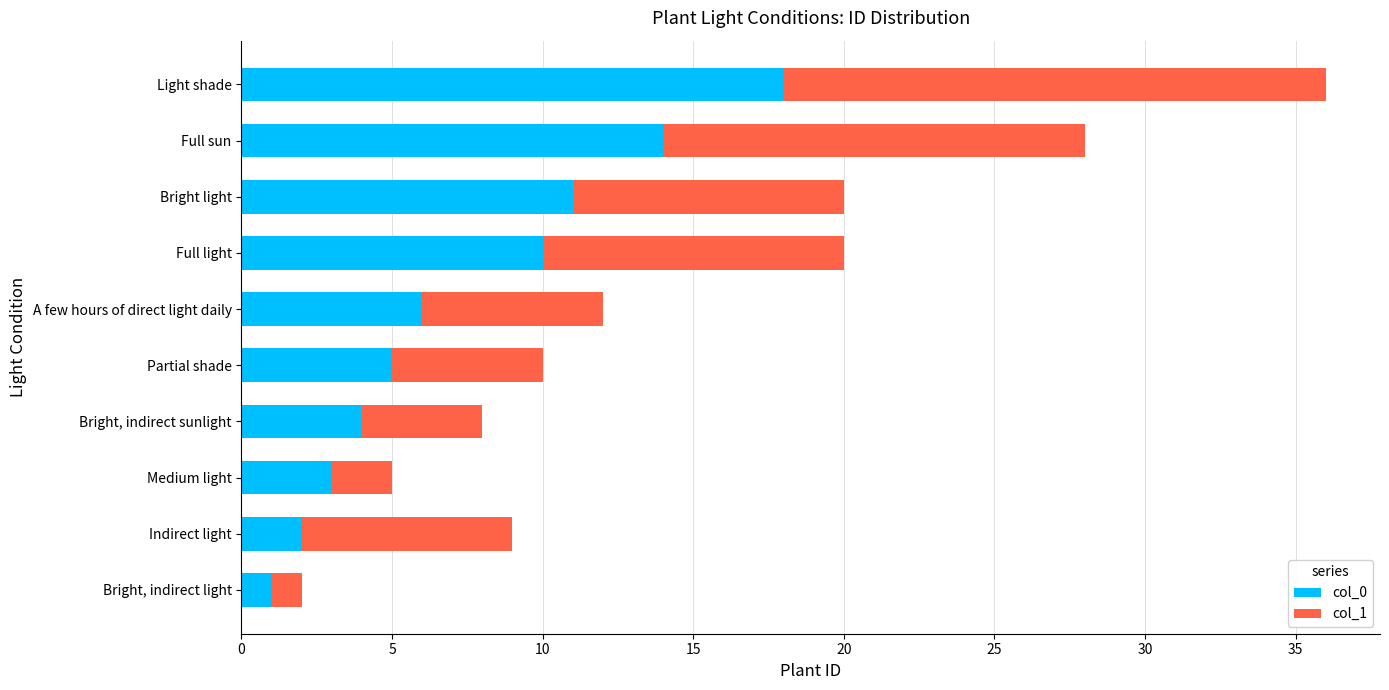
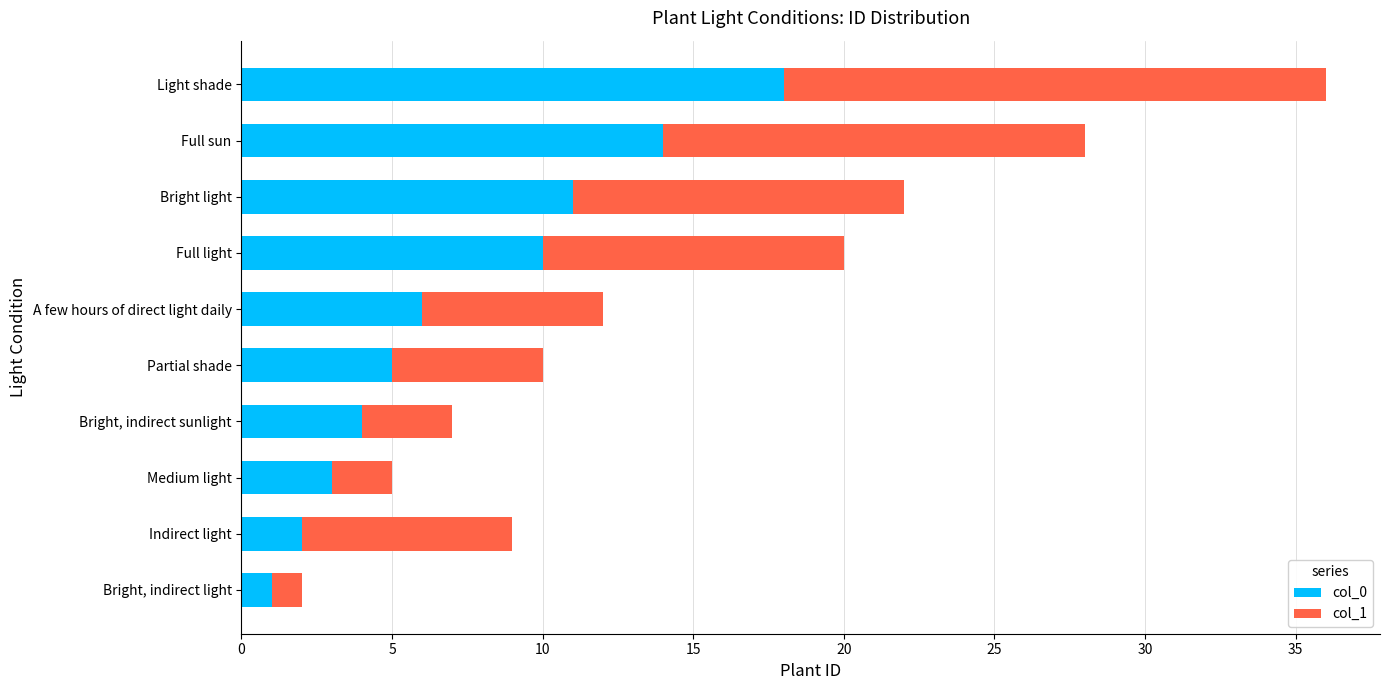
  {
    "col_0": {
      "Light shade": 18,
      "Full sun": 14,
      "Bright light": 11,
      "Full light": 10,
      "A few hours of direct light daily": 6,
      "Partial shade": 5,
      "Bright, indirect sunlight": 4,
      "Medium light": 3,
      "Indirect light": 2,
      "Bright, indirect light": 1
    },
    "col_1": {
      "Light shade": 18,
      "Full sun": 14,
-     "Bright light": 9,
+     "Bright light": 11,
      "Full light": 10,
      "A few hours of direct light daily": 6,
      "Partial shade": 5,
-     "Bright, indirect sunlight": 4,
+     "Bright, indirect sunlight": 3,
      "Medium light": 2,
      "Indirect light": 7,
      "Bright, indirect light": 1
    }
  }
